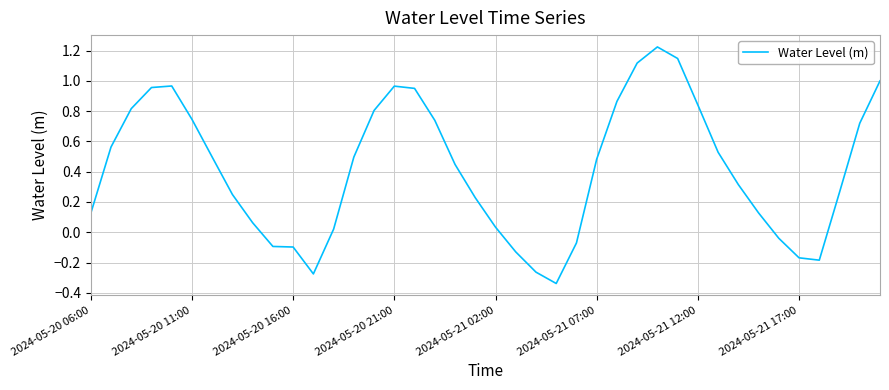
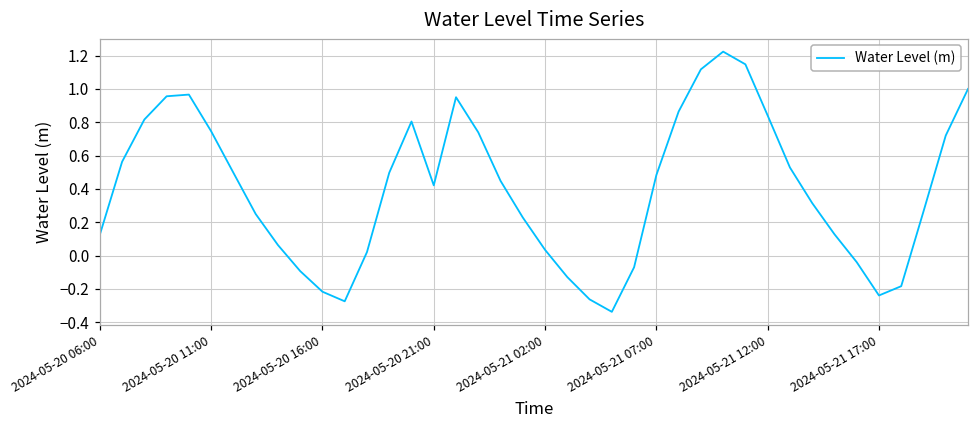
  {
    "2024-05-20 06:00": 0.13,
    "2024-05-20 11:00": 0.75,
-   "2024-05-20 16:00": -0.10,
-   "2024-05-20 21:00": 0.97,
+   "2024-05-20 16:00": -0.22,
+   "2024-05-20 21:00": 0.42,
    "2024-05-21 02:00": 0.03,
    "2024-05-21 07:00": 0.48,
    "2024-05-21 12:00": 0.84,
-   "2024-05-21 17:00": -0.17
+   "2024-05-21 17:00": -0.24
  }
